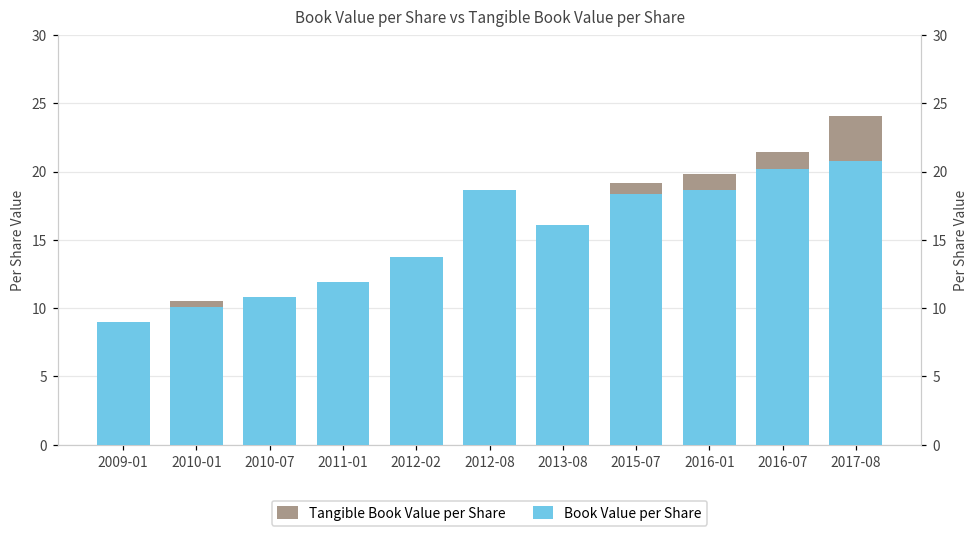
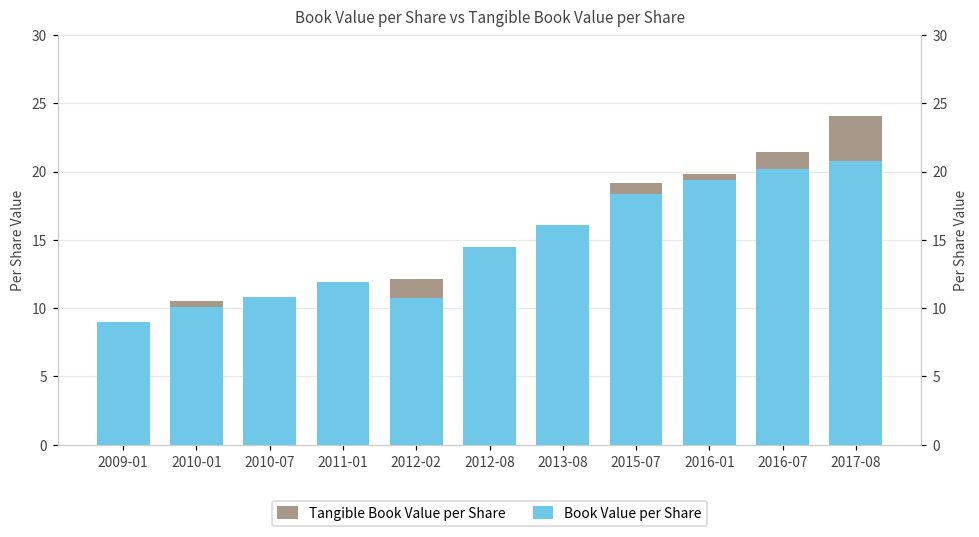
  {
    "Tangible Book Value per Share": {
      "2010-01": 10.5,
      "2015-07": 19.1,
      "2016-01": 19.8,
      "2016-07": 21.5,
      "2017-08": 24.0
    },
    "Book Value per Share": {
      "2009-01": 9.0,
      "2010-07": 10.8,
      "2011-01": 11.9,
-     "2012-02": 13.8,
-     "2012-08": 18.7,
+     "2012-02": 10.8,
+     "2012-08": 14.4,
      "2013-08": 16.1,
-     "2016-01": 18.6
+     "2016-01": 19.4
    }
  }
